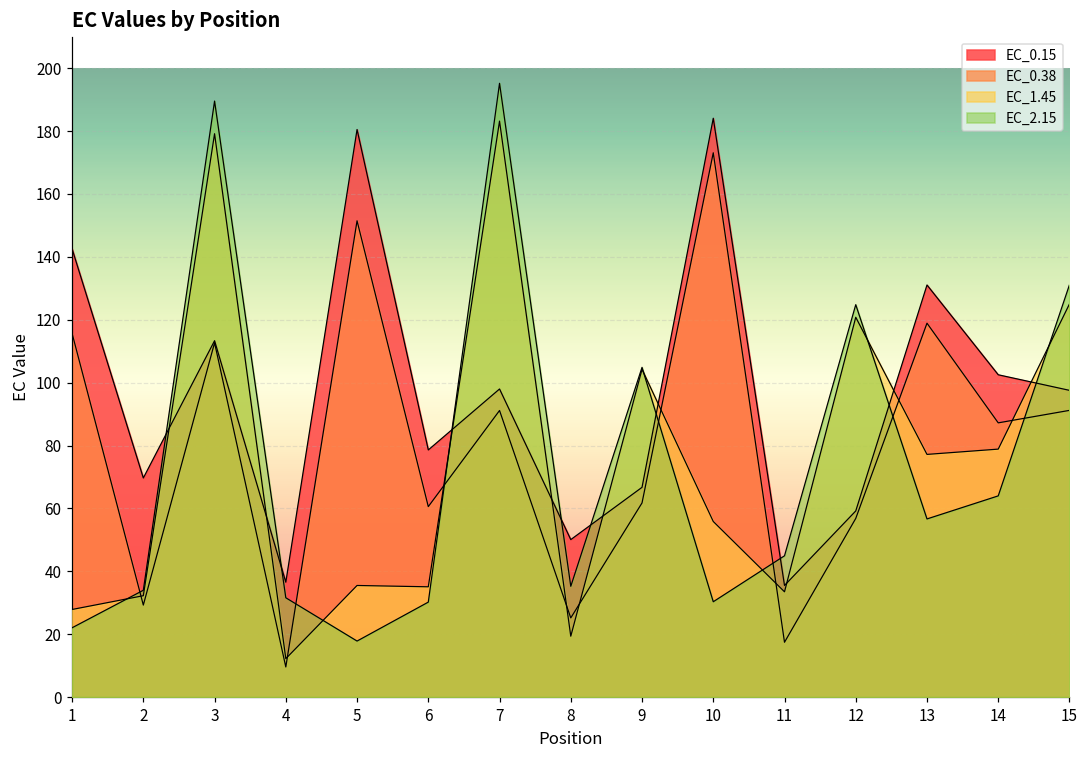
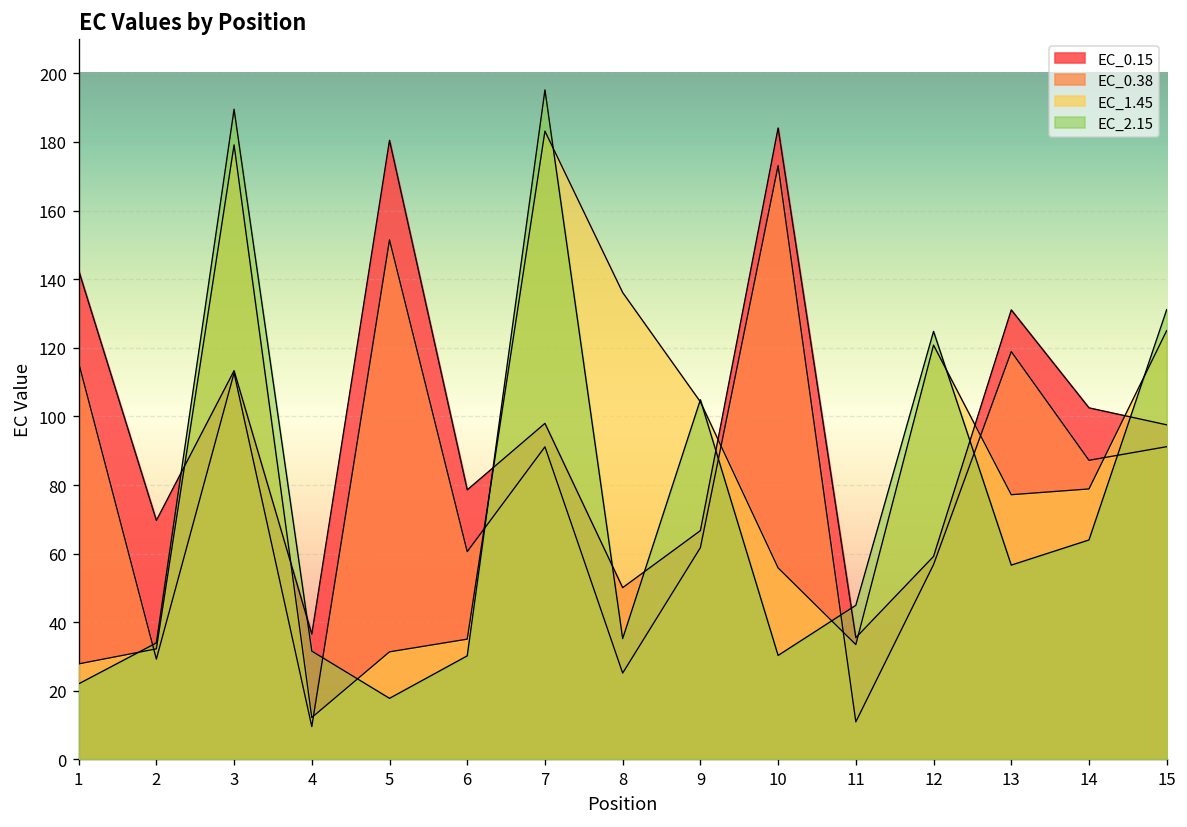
  {
    "EC_0.15": {
      "1": 143,
      "2": 70,
      "4": 37,
      "5": 180,
      "6": 79,
      "7": 98,
      "8": 50,
      "9": 67,
      "10": 184,
      "11": 36,
      "12": 59,
      "13": 131,
      "14": 102,
      "15": 98
    },
    "EC_0.38": {
      "1": 116,
      "2": 29,
      "4": 10,
      "5": 151,
      "6": 61,
      "7": 91,
      "8": 25,
      "9": 62,
      "10": 173,
-     "11": 17,
+     "11": 11,
      "12": 57,
      "13": 119,
      "14": 87,
      "15": 91
    },
    "EC_1.45": {
      "1": 28,
      "2": 32,
      "3": 179,
      "4": 12,
-     "5": 35,
+     "5": 31,
      "6": 35,
      "7": 183,
-     "8": 19,
+     "8": 136,
      "10": 56,
      "11": 33,
      "12": 121,
      "13": 77,
      "14": 79,
      "15": 125
    },
    "EC_2.15": {
      "1": 22,
      "2": 34,
      "3": 190,
      "4": 32,
      "5": 18,
      "6": 30,
      "7": 195,
      "8": 35,
      "10": 30,
      "11": 45,
      "12": 125,
      "13": 57,
      "14": 64,
      "15": 131
    }
  }
